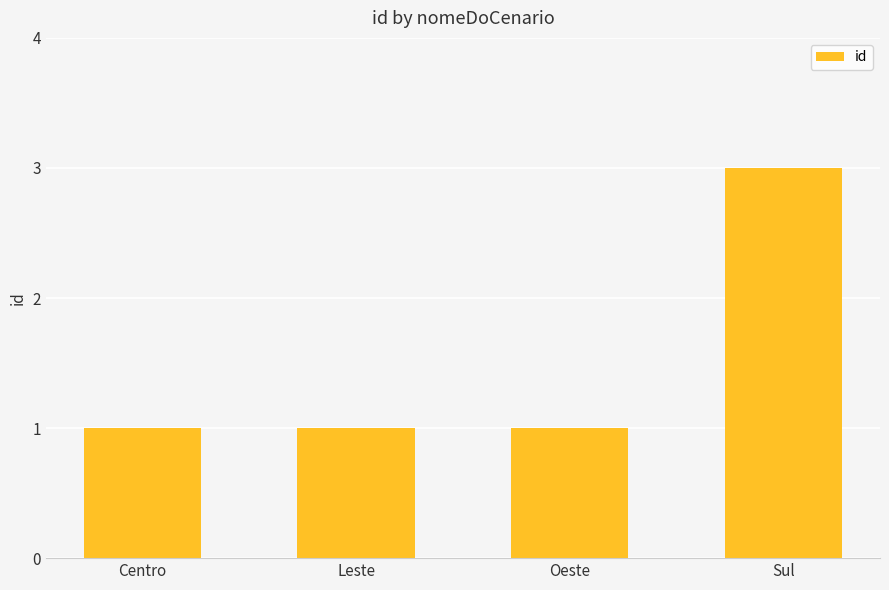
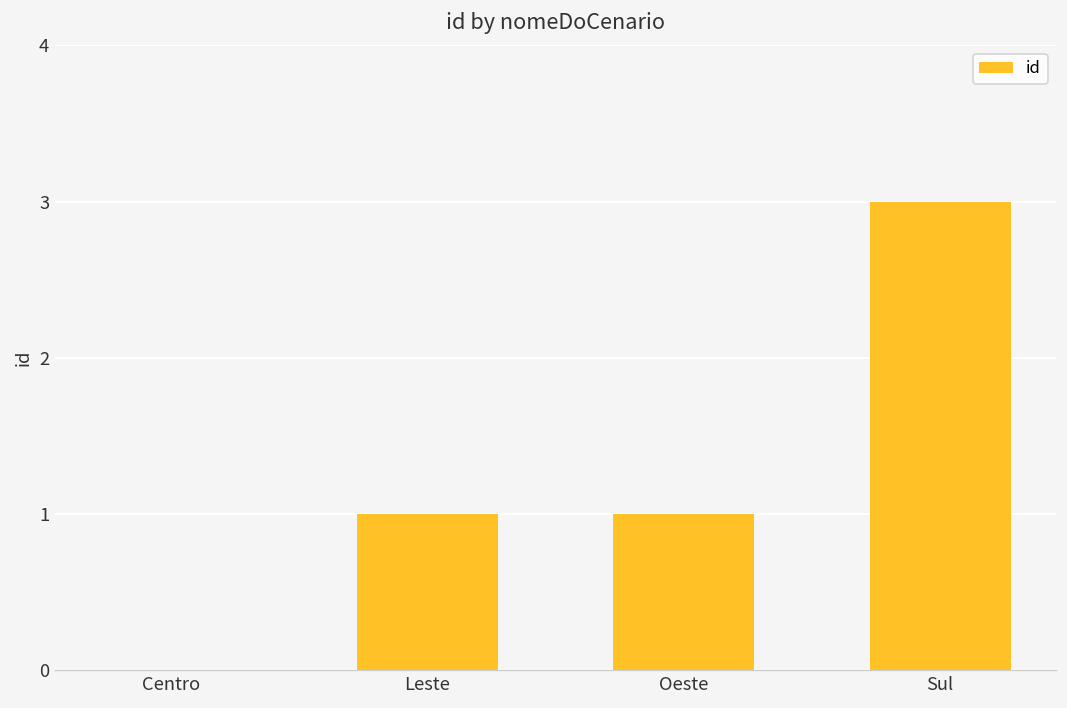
  {
-   "Centro": 1,
+   "Centro": 0,
    "Leste": 1,
    "Oeste": 1,
    "Sul": 3
  }
